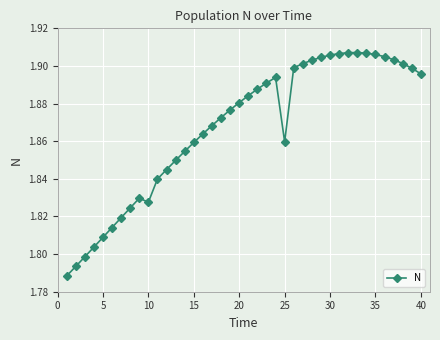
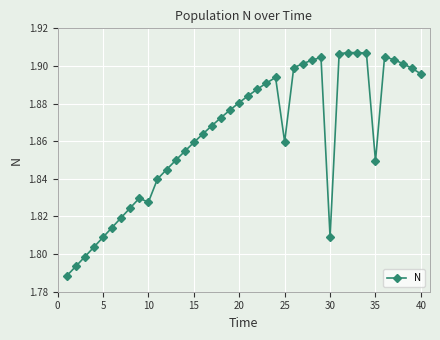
  {
    "5": 1.809,
    "10": 1.828,
    "15": 1.859,
    "20": 1.881,
    "25": 1.860,
-   "30": 1.906,
-   "35": 1.906,
+   "30": 1.809,
+   "35": 1.849,
    "40": 1.896
  }
